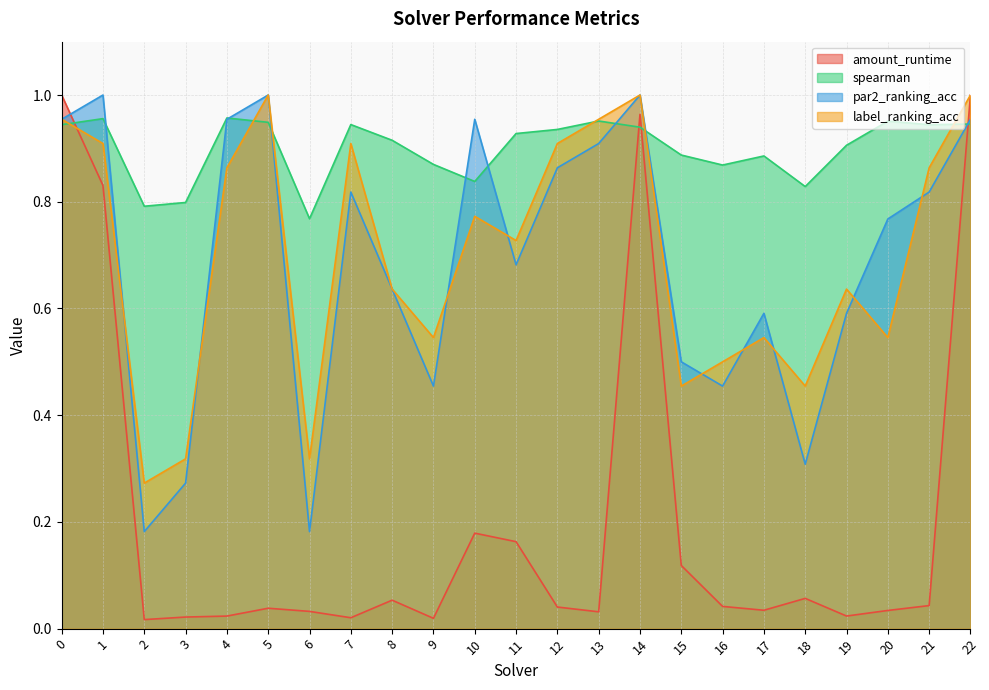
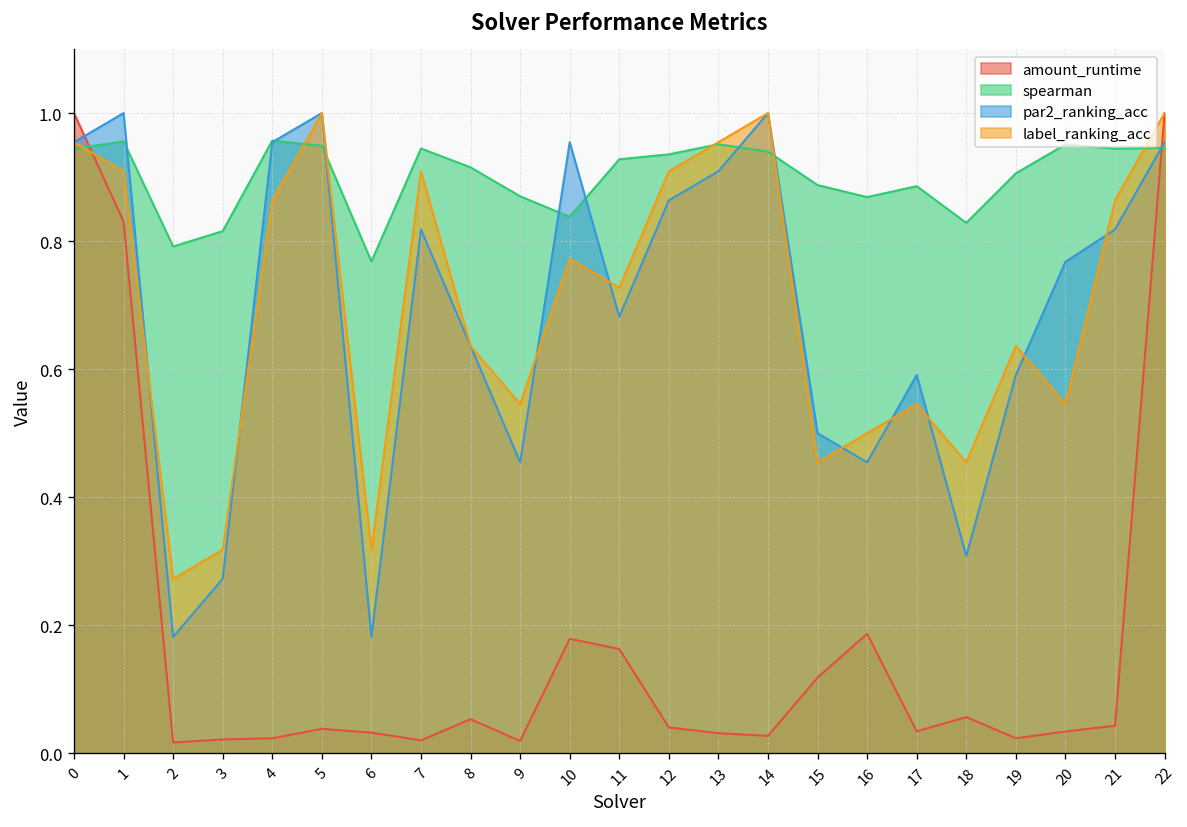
  {
    "amount_runtime": {
      "0": 1.00,
      "1": 0.83,
      "2": 0.02,
      "3": 0.02,
      "4": 0.02,
      "5": 0.04,
      "6": 0.03,
      "7": 0.02,
      "8": 0.05,
      "9": 0.02,
      "10": 0.18,
      "11": 0.16,
      "12": 0.04,
      "13": 0.03,
-     "14": 0.96,
+     "14": 0.03,
      "15": 0.12,
-     "16": 0.04,
+     "16": 0.19,
      "17": 0.03,
      "18": 0.06,
      "19": 0.02,
      "20": 0.03,
      "21": 0.04
    },
    "spearman": {
      "0": 0.94,
      "1": 0.96,
      "2": 0.79,
-     "3": 0.80,
+     "3": 0.82,
      "5": 0.95,
      "6": 0.77,
      "7": 0.94,
      "8": 0.92,
      "9": 0.87,
      "10": 0.84,
      "11": 0.93,
      "12": 0.94,
      "14": 0.94,
      "15": 0.89,
      "16": 0.87,
      "17": 0.89,
      "18": 0.83,
      "19": 0.91,
      "22": 0.95
    },
    "par2_ranking_acc": {
      "1": 1.00,
      "2": 0.18,
      "3": 0.27,
      "6": 0.18,
      "7": 0.82,
      "9": 0.45,
      "10": 0.95,
      "11": 0.68,
      "12": 0.86,
      "13": 0.91,
      "15": 0.50,
      "16": 0.45,
      "17": 0.59,
      "18": 0.31,
      "19": 0.59,
      "20": 0.77,
      "21": 0.82,
      "22": 0.95
    },
    "label_ranking_acc": {
      "1": 0.91,
      "2": 0.27,
      "3": 0.32,
      "4": 0.86,
      "6": 0.32,
      "7": 0.91,
      "9": 0.55,
      "10": 0.77,
      "11": 0.73,
      "12": 0.91,
      "15": 0.45,
      "16": 0.50,
      "17": 0.55,
      "18": 0.45,
      "19": 0.64,
      "20": 0.55,
      "21": 0.86
    }
  }
